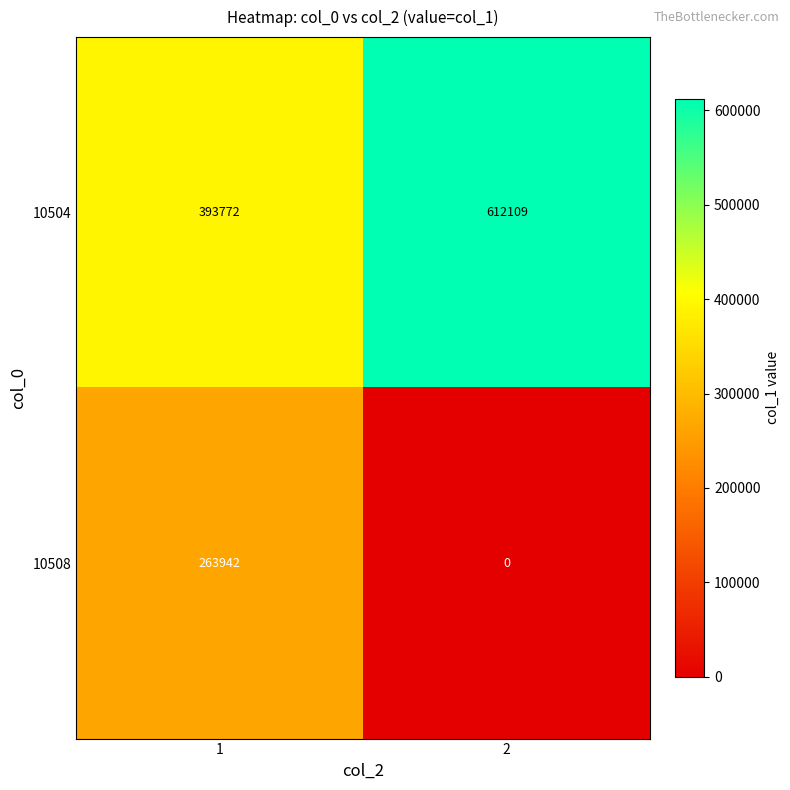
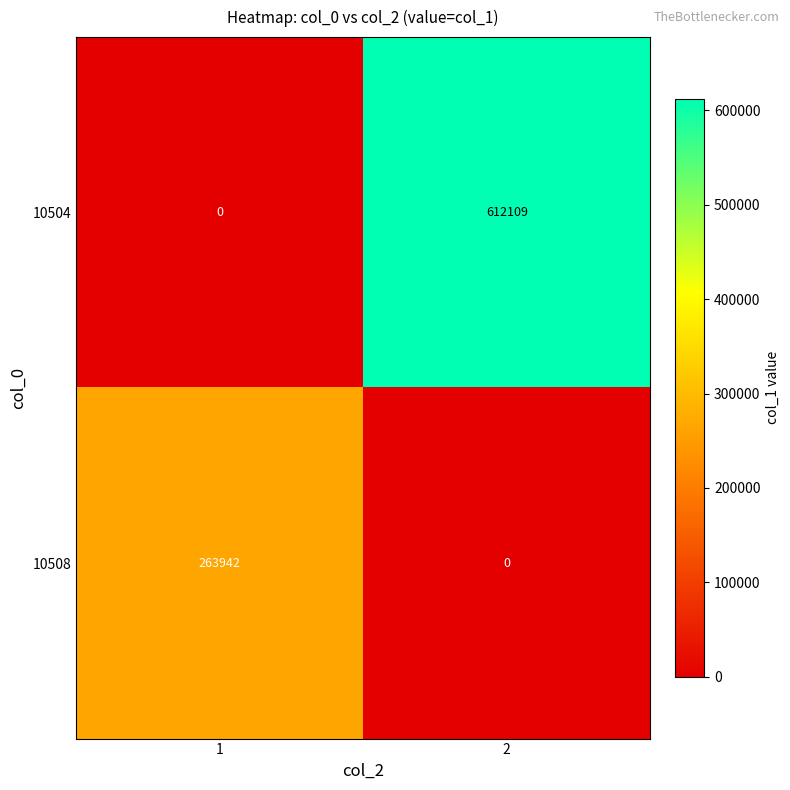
  {
    "10504": {
-     "1": 393772,
+     "1": 0,
      "2": 612109
    },
    "10508": {
      "1": 263942,
      "2": 0
    }
  }
